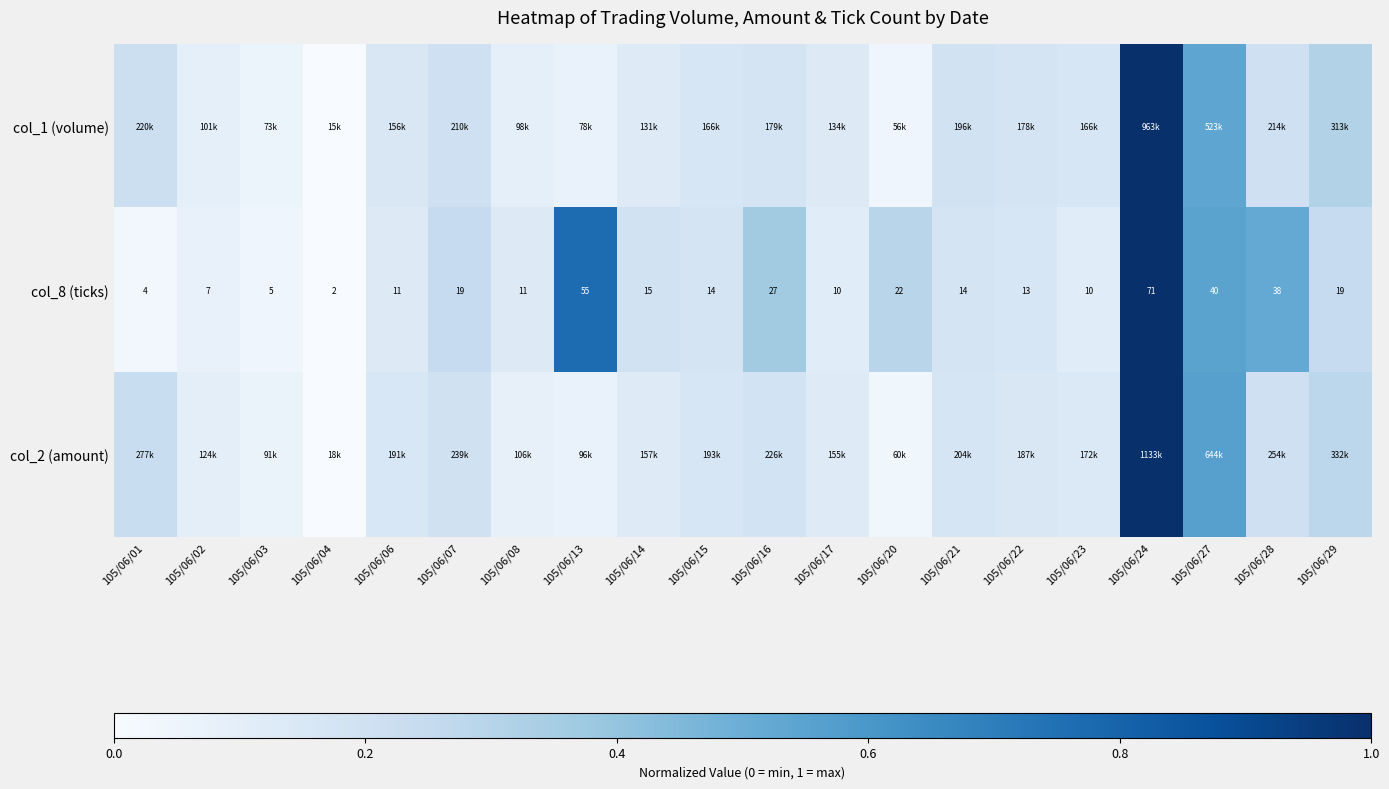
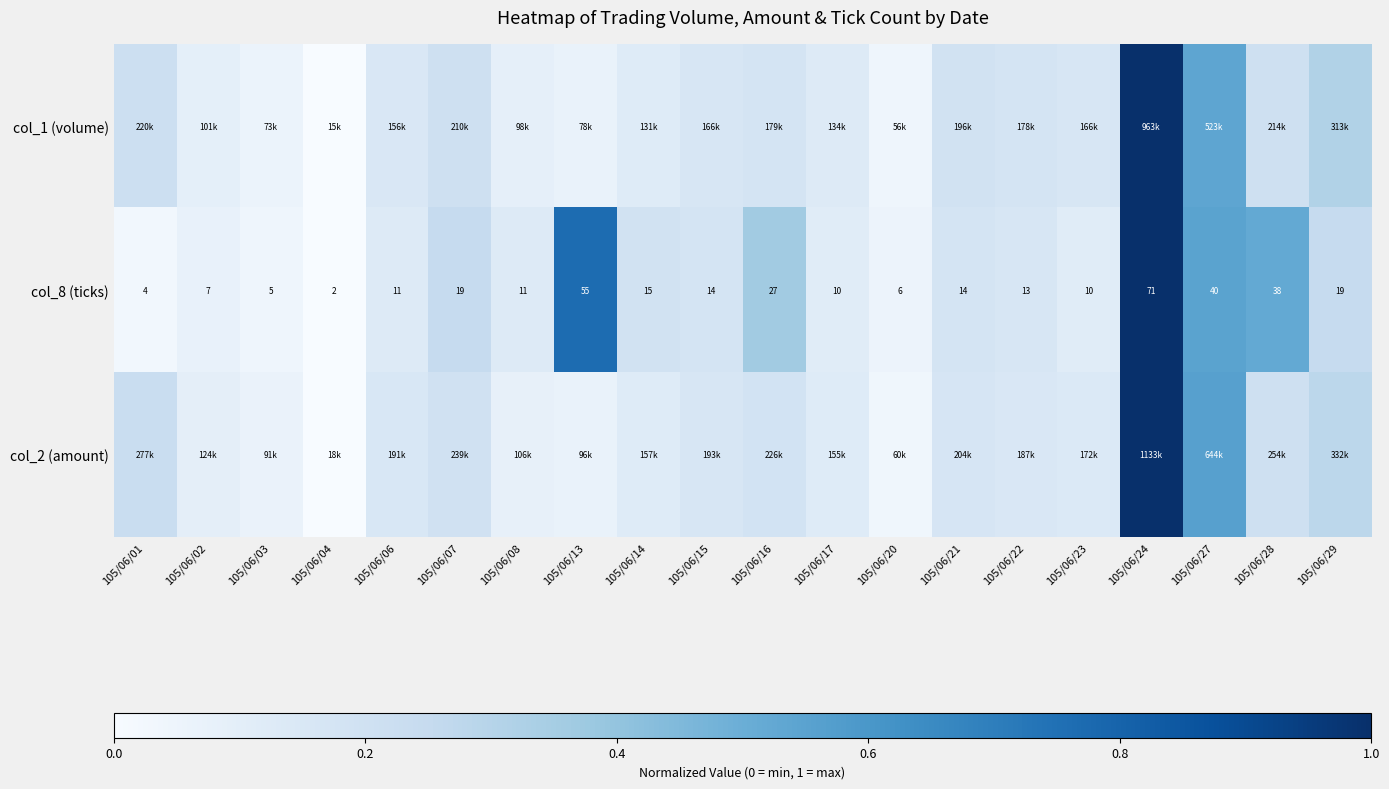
  {
    "col_1 (volume)": {
      "105/06/01": "220k",
      "105/06/02": "101k",
      "105/06/03": "73k",
      "105/06/04": "15k",
      "105/06/06": "156k",
      "105/06/07": "210k",
      "105/06/08": "98k",
      "105/06/13": "78k",
      "105/06/14": "131k",
      "105/06/15": "166k",
      "105/06/16": "179k",
      "105/06/17": "134k",
      "105/06/20": "56k",
      "105/06/21": "196k",
      "105/06/22": "178k",
      "105/06/23": "166k",
      "105/06/24": "963k",
      "105/06/27": "523k",
      "105/06/28": "214k",
      "105/06/29": "313k"
    },
    "col_8 (ticks)": {
      "105/06/01": "4",
      "105/06/02": "7",
      "105/06/03": "5",
      "105/06/04": "2",
      "105/06/06": "11",
      "105/06/07": "19",
      "105/06/08": "11",
      "105/06/13": "55",
      "105/06/14": "15",
      "105/06/15": "14",
      "105/06/16": "27",
      "105/06/17": "10",
-     "105/06/20": "22",
+     "105/06/20": "6",
      "105/06/21": "14",
      "105/06/22": "13",
      "105/06/23": "10",
      "105/06/24": "71",
      "105/06/27": "40",
      "105/06/28": "38",
      "105/06/29": "19"
    },
    "col_2 (amount)": {
      "105/06/01": "277k",
      "105/06/02": "124k",
      "105/06/03": "91k",
      "105/06/04": "18k",
      "105/06/06": "191k",
      "105/06/07": "239k",
      "105/06/08": "106k",
      "105/06/13": "96k",
      "105/06/14": "157k",
      "105/06/15": "193k",
      "105/06/16": "226k",
      "105/06/17": "155k",
      "105/06/20": "60k",
      "105/06/21": "204k",
      "105/06/22": "187k",
      "105/06/23": "172k",
      "105/06/24": "1133k",
      "105/06/27": "644k",
      "105/06/28": "254k",
      "105/06/29": "332k"
    }
  }
